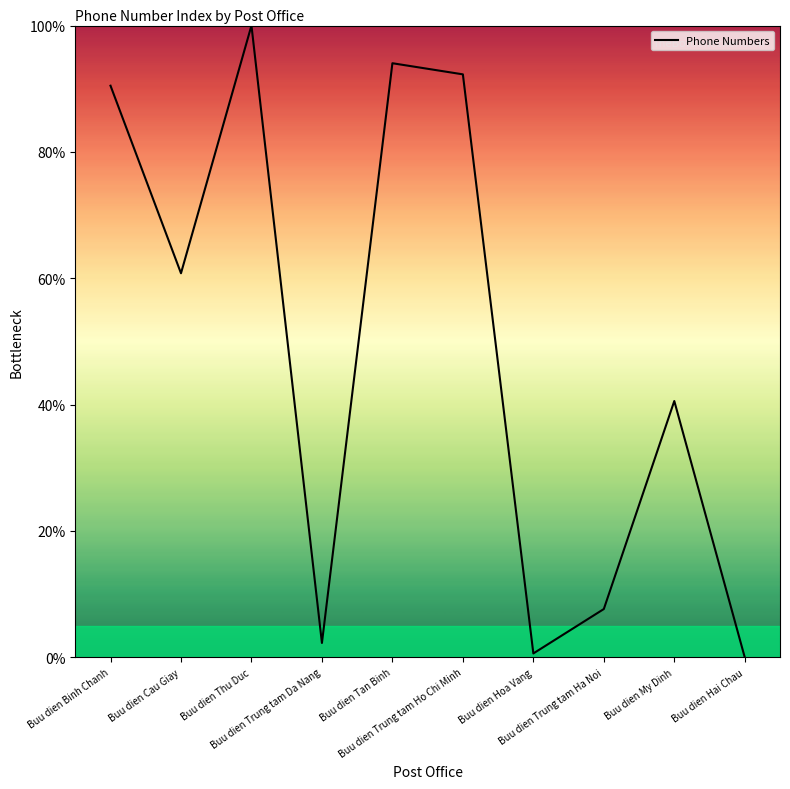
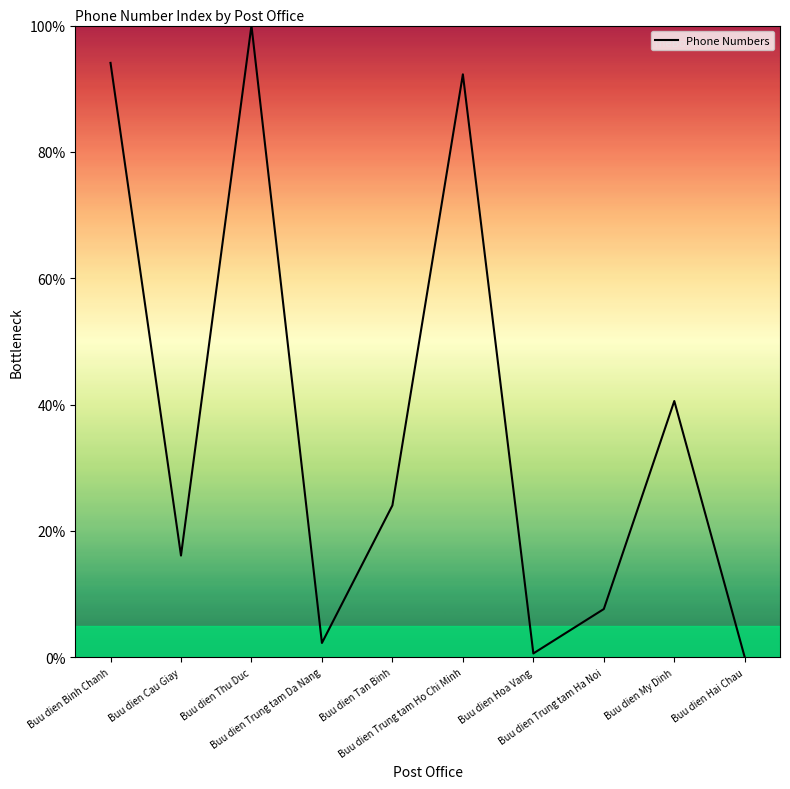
  {
-   "Buu dien Binh Chanh": "90%",
-   "Buu dien Cau Giay": "61%",
+   "Buu dien Binh Chanh": "94%",
+   "Buu dien Cau Giay": "16%",
    "Buu dien Thu Duc": "100%",
-   "Buu dien Tan Binh": "94%",
+   "Buu dien Tan Binh": "24%",
    "Buu dien Trung tam Ho Chi Minh": "92%",
    "Buu dien Trung tam Ha Noi": "8%",
    "Buu dien My Dinh": "41%"
  }
